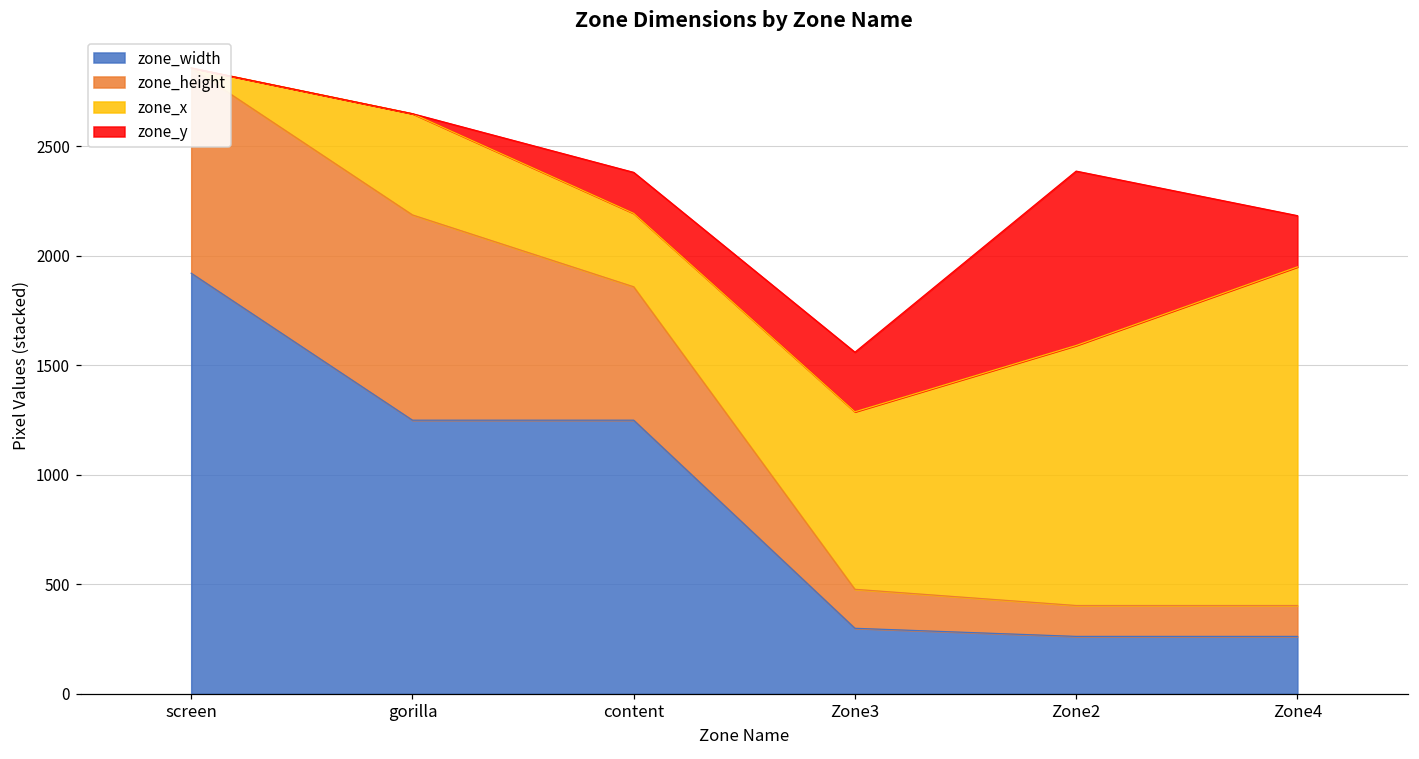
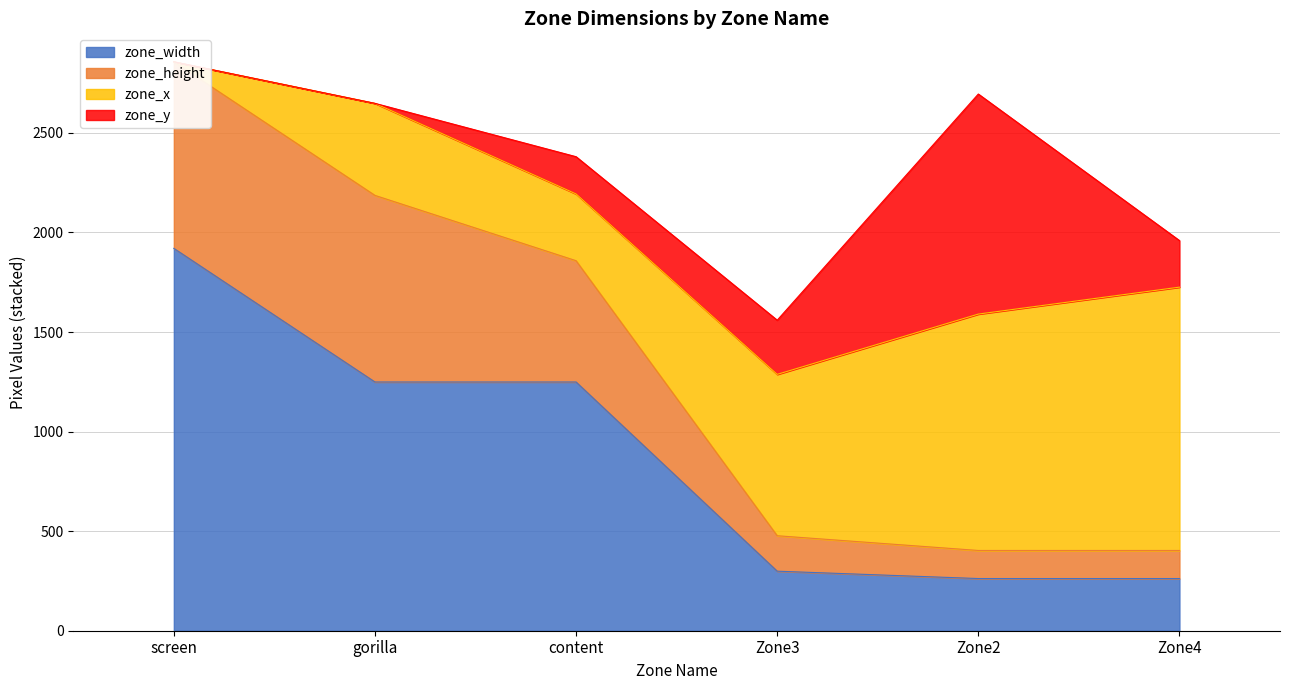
  {
    "zone_width": {
      "screen": 1920,
      "gorilla": 1250,
      "content": 1250,
      "Zone3": 300,
      "Zone2": 260,
      "Zone4": 260
    },
    "zone_height": {
      "gorilla": 940,
      "content": 610,
      "Zone3": 180,
      "Zone2": 140,
      "Zone4": 140
    },
    "zone_x": {
      "content": 340,
      "Zone3": 810,
      "Zone2": 1190,
-     "Zone4": 1550
+     "Zone4": 1320
    },
    "zone_y": {
      "content": 190,
      "Zone3": 270,
-     "Zone2": 800,
+     "Zone2": 1110,
      "Zone4": 230
    }
  }
